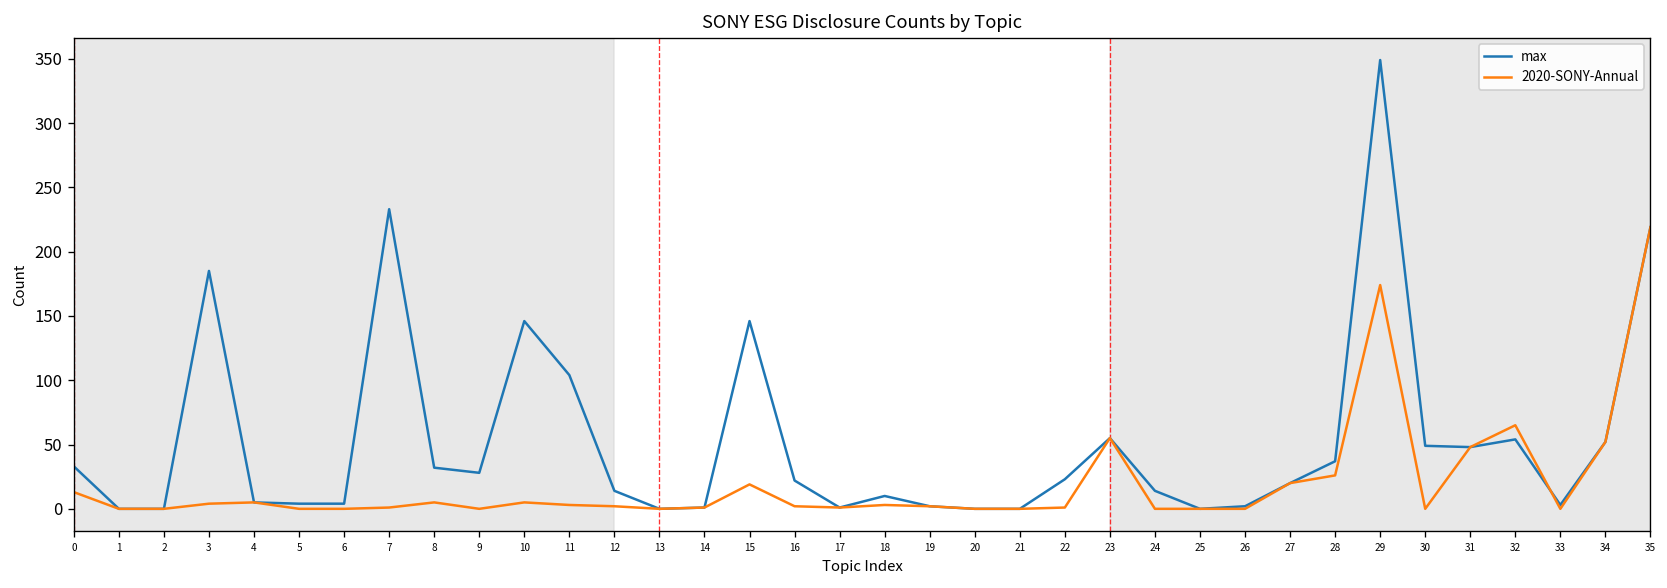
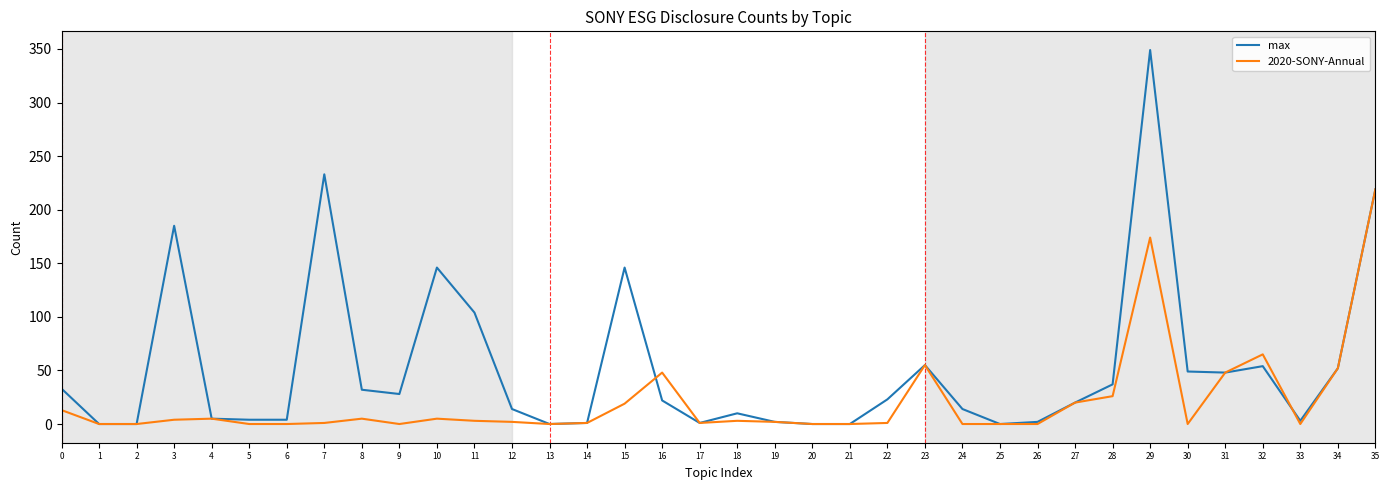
  {
    "max": {
      "0": 33,
      "3": 185,
      "5": 4,
      "6": 4,
      "7": 233,
      "8": 32,
      "9": 28,
      "10": 146,
      "11": 104,
      "12": 14,
      "15": 146,
      "16": 22,
      "18": 10,
      "22": 23,
      "24": 14,
      "28": 37,
      "29": 349,
      "30": 49,
      "32": 54,
      "33": 3
    },
    "2020-SONY-Annual": {
      "0": 13,
      "3": 4,
      "5": 0,
      "6": 0,
      "7": 1,
      "8": 5,
      "9": 0,
      "10": 5,
      "11": 3,
      "12": 2,
      "15": 19,
-     "16": 2,
+     "16": 48,
      "18": 3,
      "22": 1,
      "24": 0,
      "28": 26,
      "29": 174,
      "30": 0,
      "32": 65,
      "33": 0
    }
  }
